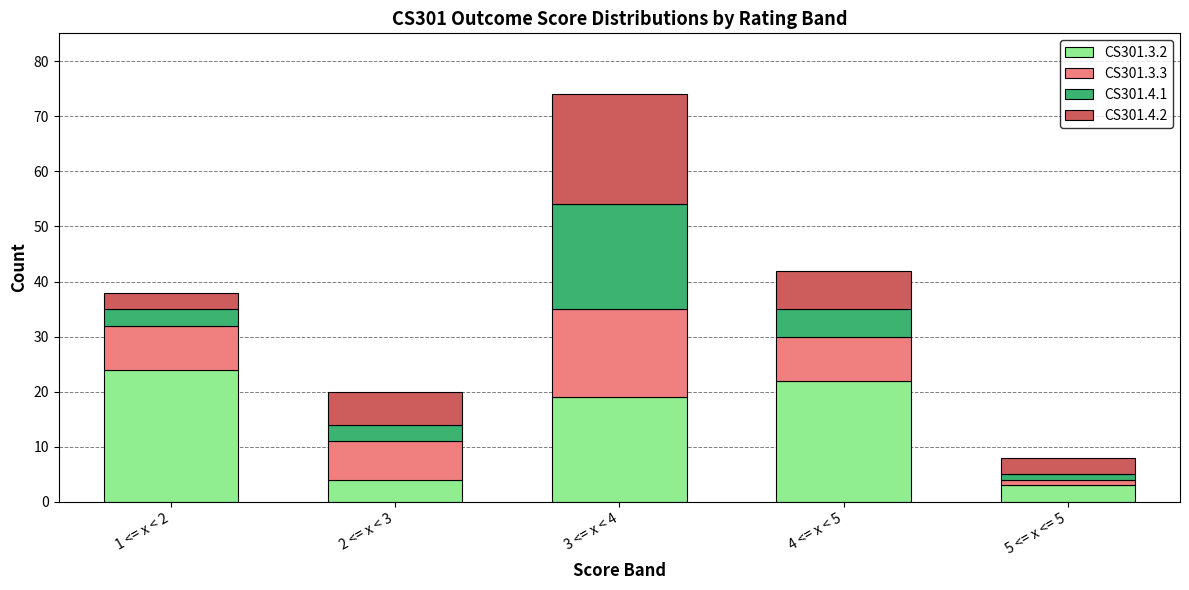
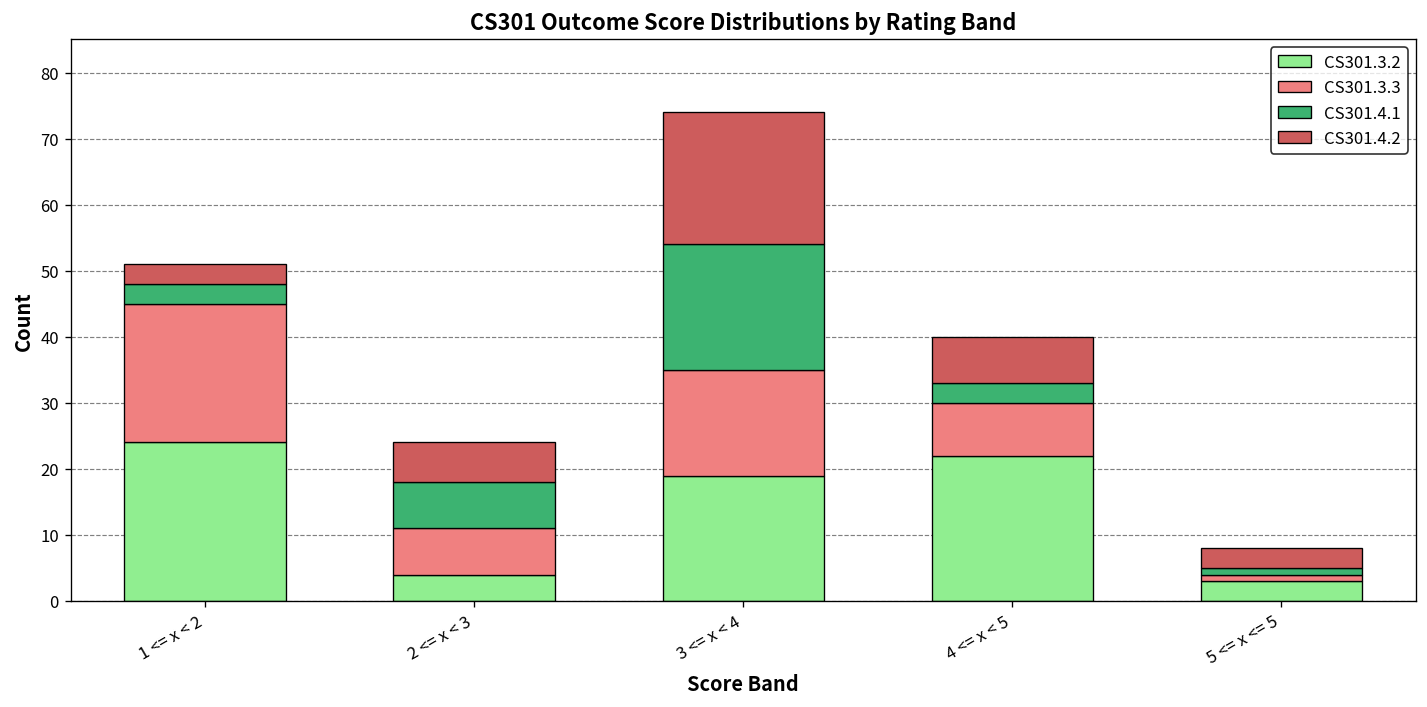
  {
    "CS301.3.2": {
      "1 <= x < 2": 24,
      "2 <= x < 3": 4,
      "3 <= x < 4": 19,
      "4 <= x < 5": 22,
      "5 <= x <= 5": 3
    },
    "CS301.3.3": {
-     "1 <= x < 2": 8,
+     "1 <= x < 2": 21,
      "2 <= x < 3": 7,
      "3 <= x < 4": 16,
      "4 <= x < 5": 8,
      "5 <= x <= 5": 1
    },
    "CS301.4.1": {
      "1 <= x < 2": 3,
-     "2 <= x < 3": 3,
+     "2 <= x < 3": 7,
      "3 <= x < 4": 19,
-     "4 <= x < 5": 5,
+     "4 <= x < 5": 3,
      "5 <= x <= 5": 1
    },
    "CS301.4.2": {
      "1 <= x < 2": 3,
      "2 <= x < 3": 6,
      "3 <= x < 4": 20,
      "4 <= x < 5": 7,
      "5 <= x <= 5": 3
    }
  }
